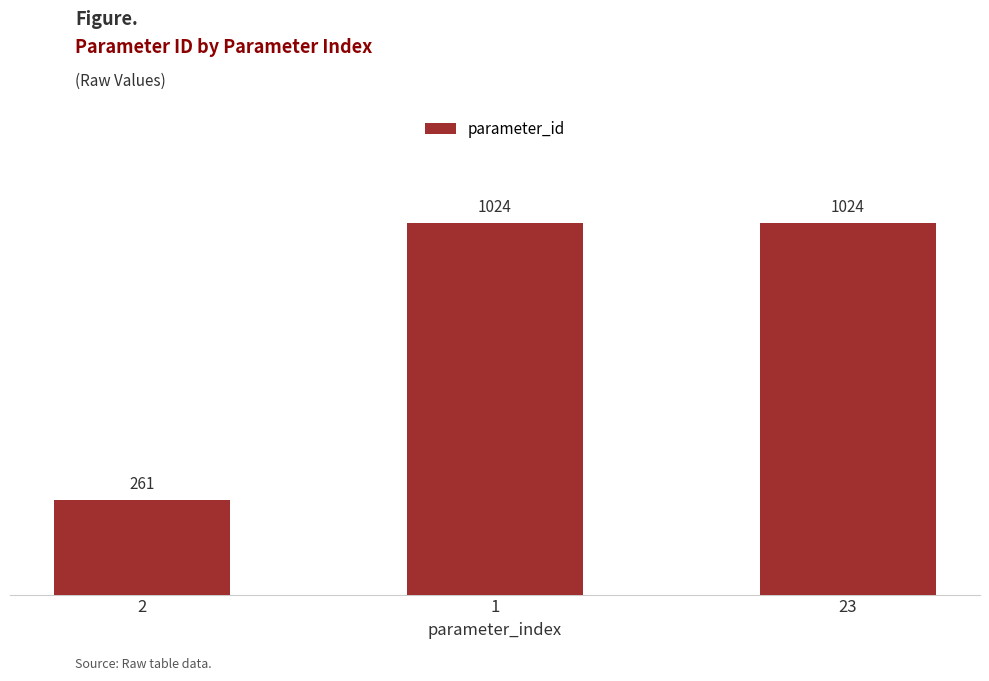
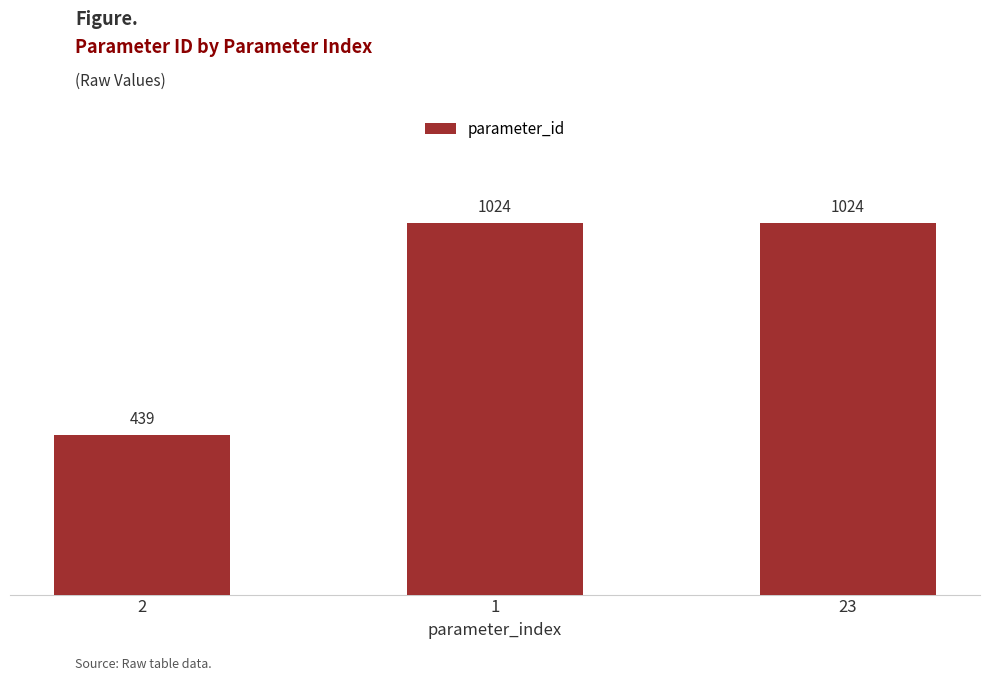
  {
-   "2": 261,
+   "2": 439,
    "1": 1024,
    "23": 1024
  }
